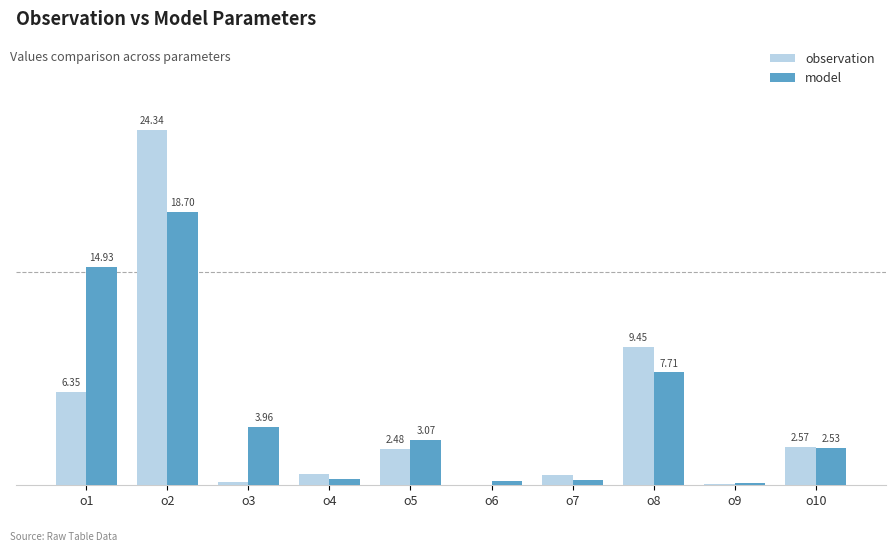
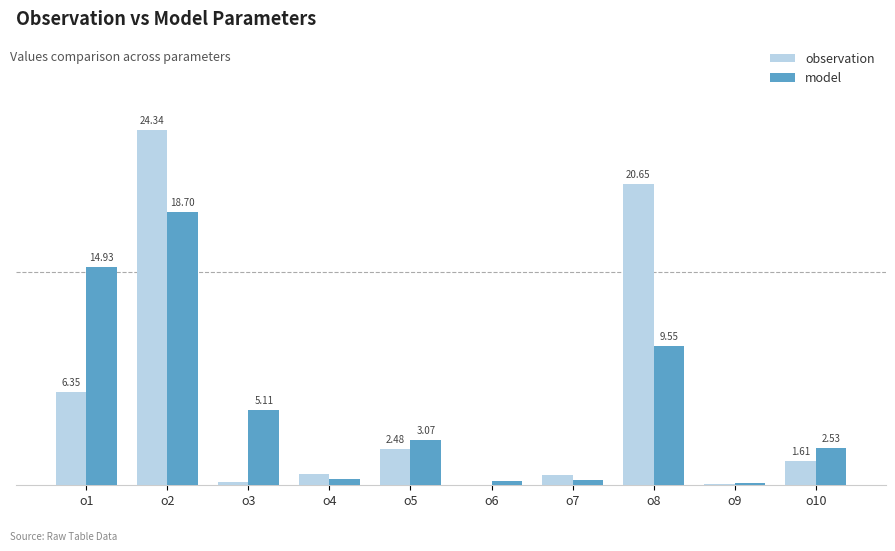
  {
    "observation": {
      "o1": 6.35,
      "o2": 24.34,
      "o5": 2.48,
-     "o8": 9.45,
-     "o10": 2.57
+     "o8": 20.65,
+     "o10": 1.61
    },
    "model": {
      "o1": 14.93,
      "o2": 18.70,
-     "o3": 3.96,
+     "o3": 5.11,
      "o5": 3.07,
-     "o8": 7.71,
+     "o8": 9.55,
      "o10": 2.53
    }
  }
